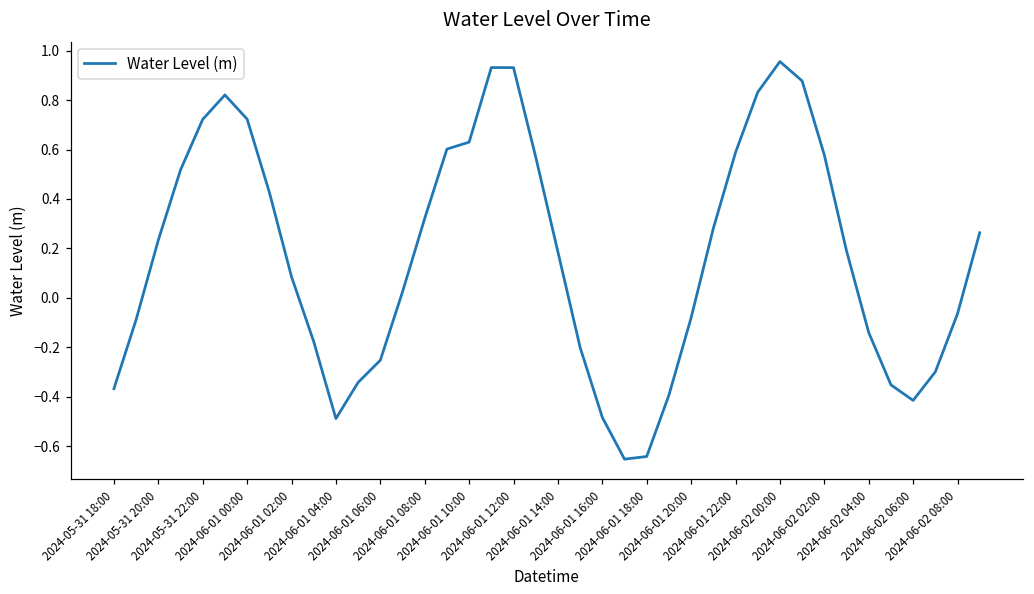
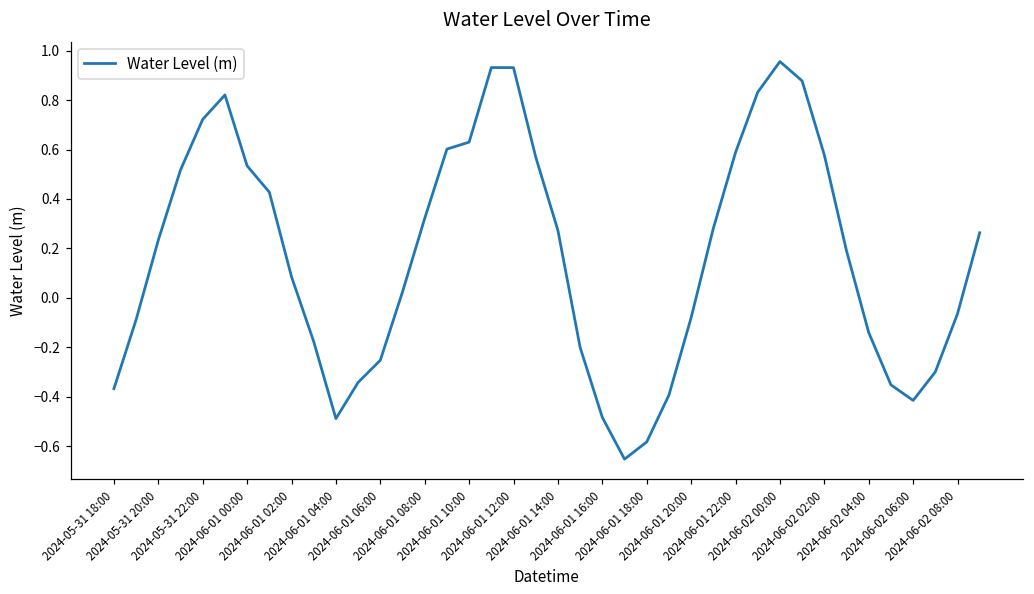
  {
    "2024-05-31 18:00": -0.37,
    "2024-05-31 20:00": 0.23,
    "2024-05-31 22:00": 0.72,
-   "2024-06-01 00:00": 0.72,
+   "2024-06-01 00:00": 0.53,
    "2024-06-01 02:00": 0.09,
    "2024-06-01 04:00": -0.49,
    "2024-06-01 06:00": -0.25,
    "2024-06-01 08:00": 0.32,
    "2024-06-01 10:00": 0.63,
    "2024-06-01 12:00": 0.93,
-   "2024-06-01 14:00": 0.19,
+   "2024-06-01 14:00": 0.27,
    "2024-06-01 16:00": -0.48,
-   "2024-06-01 18:00": -0.64,
+   "2024-06-01 18:00": -0.58,
    "2024-06-01 20:00": -0.08,
    "2024-06-01 22:00": 0.59,
    "2024-06-02 00:00": 0.96,
    "2024-06-02 02:00": 0.58,
    "2024-06-02 04:00": -0.14,
    "2024-06-02 06:00": -0.41,
    "2024-06-02 08:00": -0.06
  }
